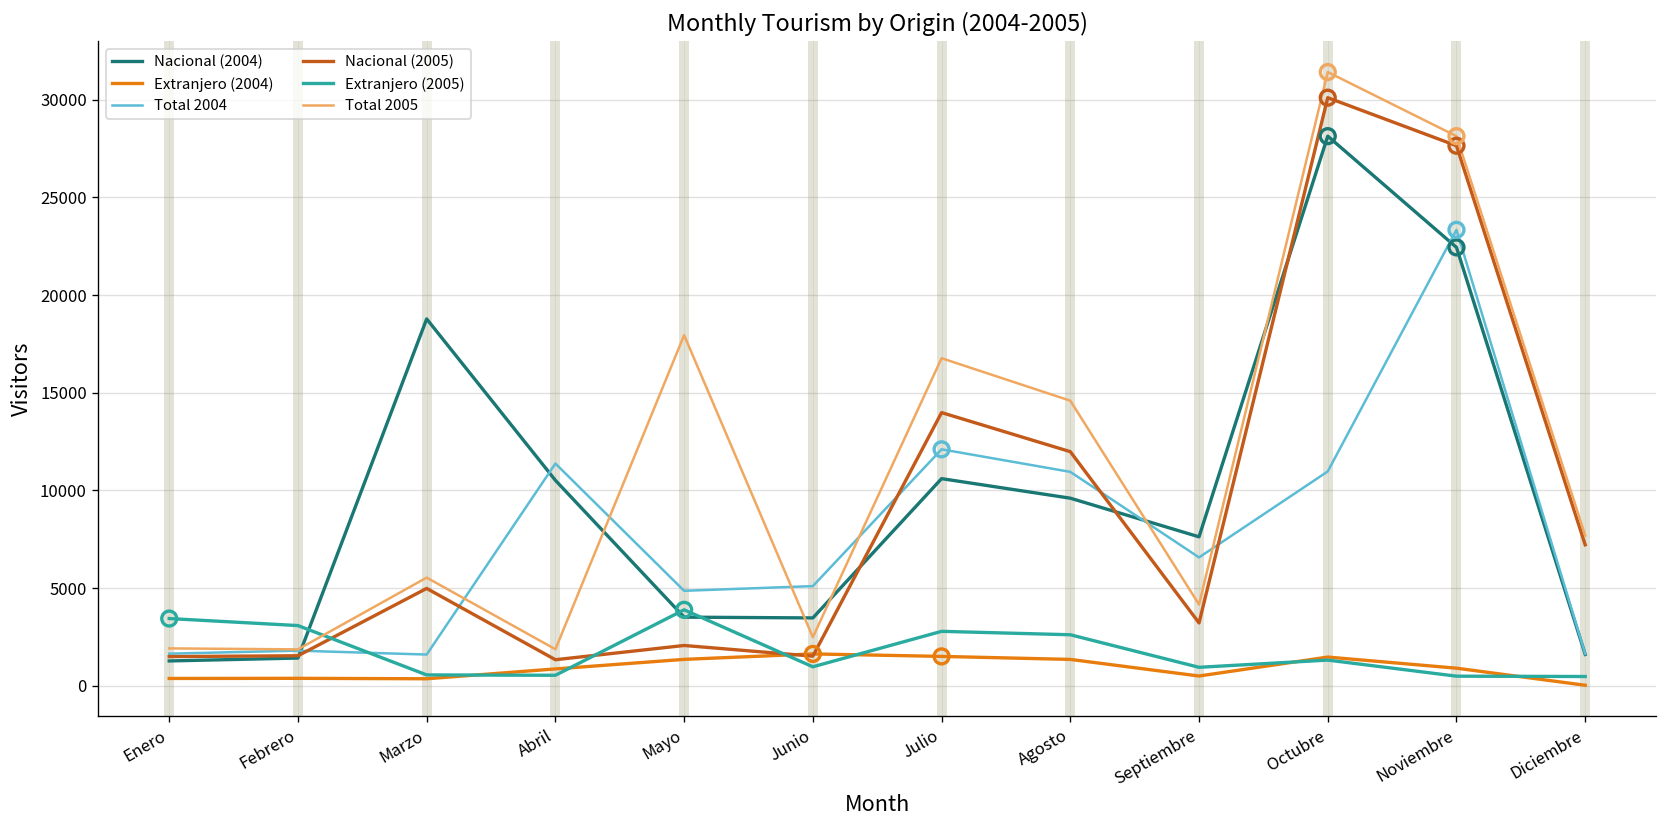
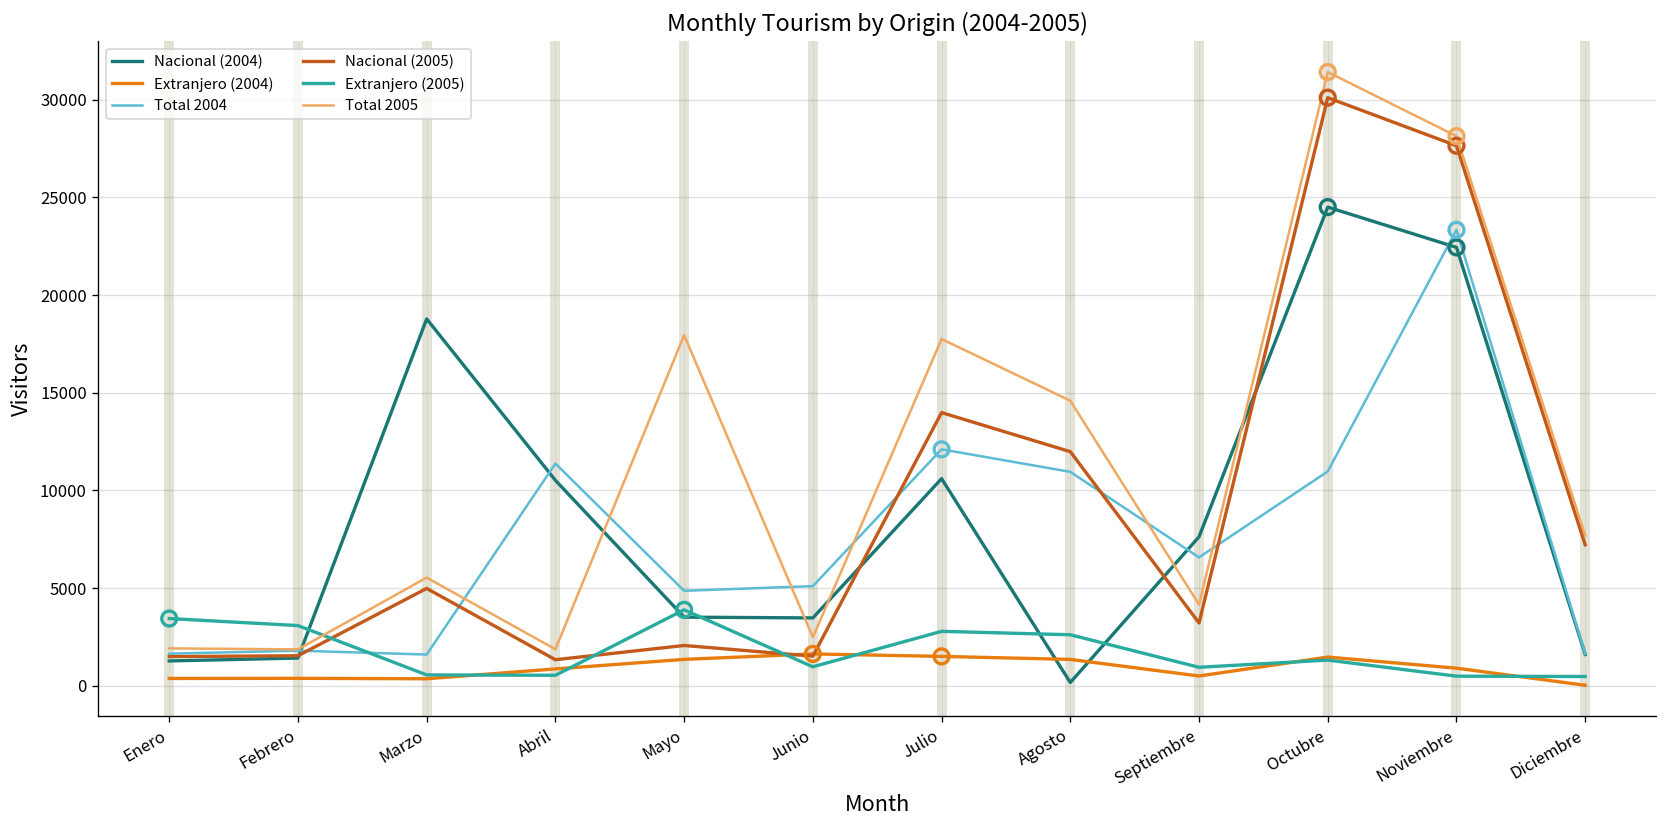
  {
    "Nacional (2004)": {
      "Enero": 1300,
      "Marzo": 18800,
      "Abril": 10500,
      "Mayo": 3500,
      "Junio": 3500,
      "Julio": 10600,
-     "Agosto": 9600,
+     "Agosto": 200,
      "Septiembre": 7600,
-     "Octubre": 28100
+     "Octubre": 24500
    },
    "Total 2004": {
      "Marzo": 1600,
      "Abril": 11400,
      "Mayo": 4900,
      "Junio": 5100,
      "Agosto": 10900,
      "Septiembre": 6600,
      "Octubre": 11000
    },
    "Extranjero (2005)": {
      "Febrero": 3100,
      "Marzo": 600,
      "Abril": 500,
      "Junio": 1000,
      "Julio": 2800,
      "Agosto": 2600,
      "Septiembre": 900,
      "Noviembre": 500,
      "Diciembre": 500
    },
    "Total 2005": {
      "Enero": 1900,
      "Marzo": 5500,
      "Abril": 1900,
      "Mayo": 17900,
      "Junio": 2500,
-     "Julio": 16800,
+     "Julio": 17700,
      "Agosto": 14600,
      "Septiembre": 4200,
      "Diciembre": 7700
    }
  }
